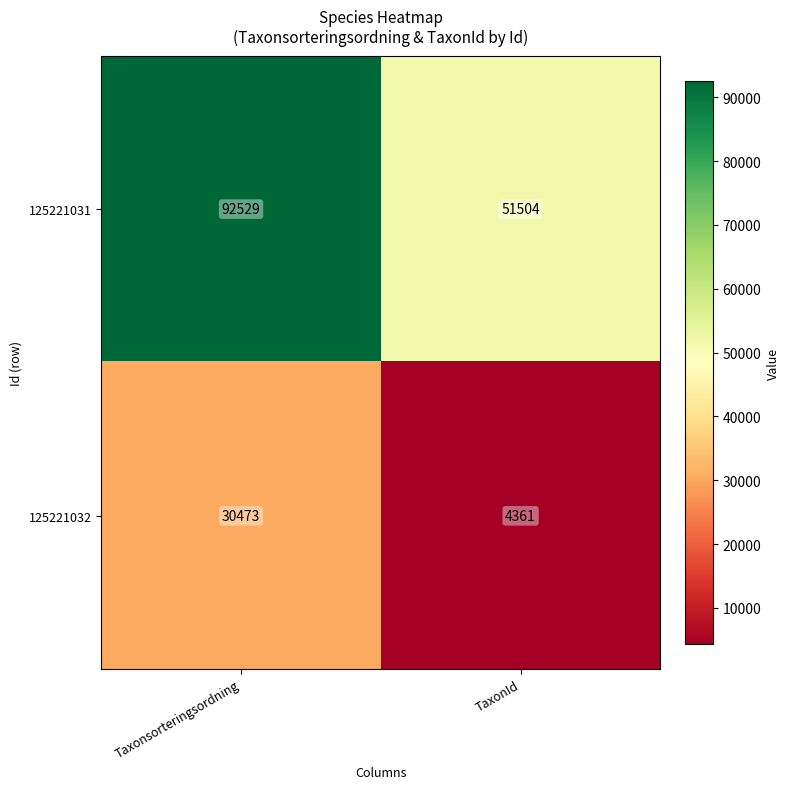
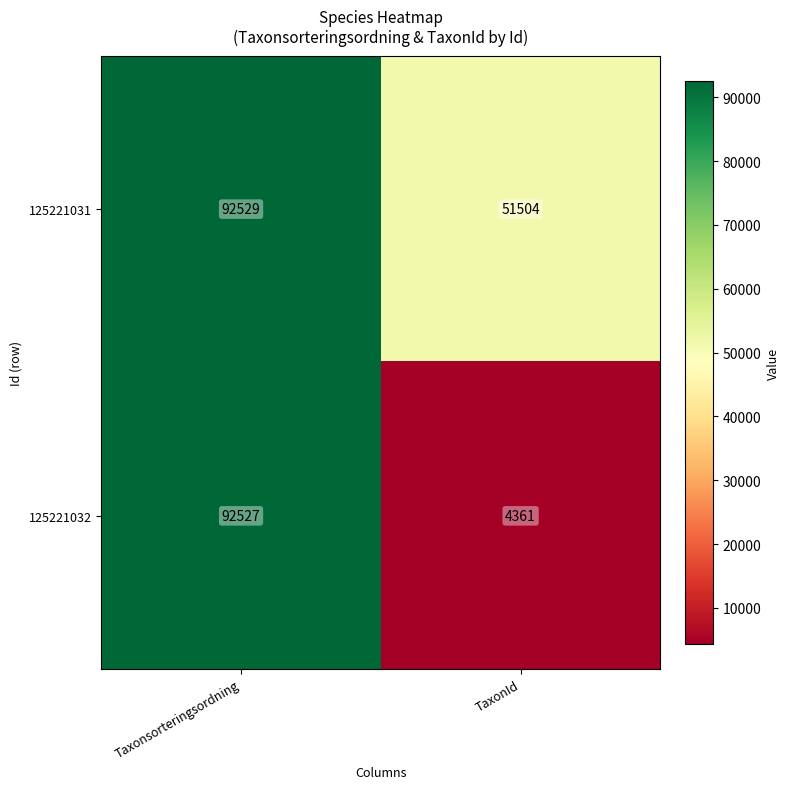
  {
    "125221032": {
-     "Taxonsorteringsordning": 30473
+     "Taxonsorteringsordning": 92527
    }
  }
